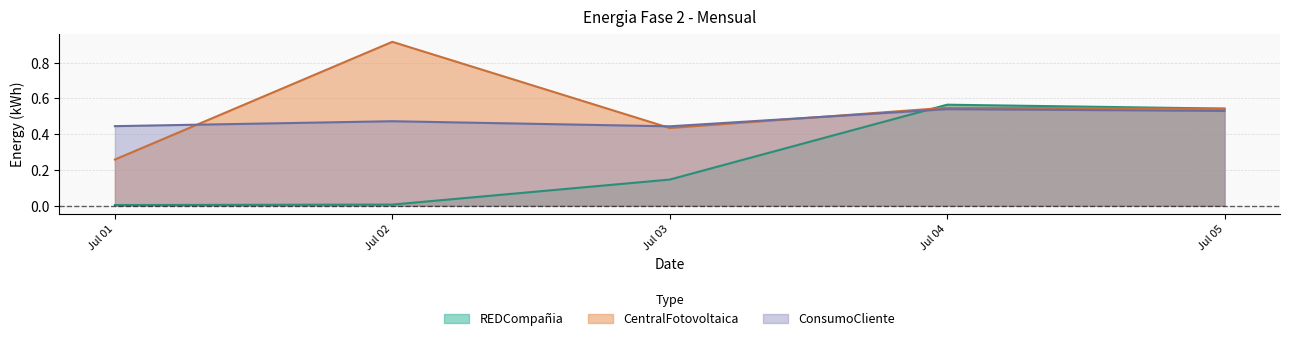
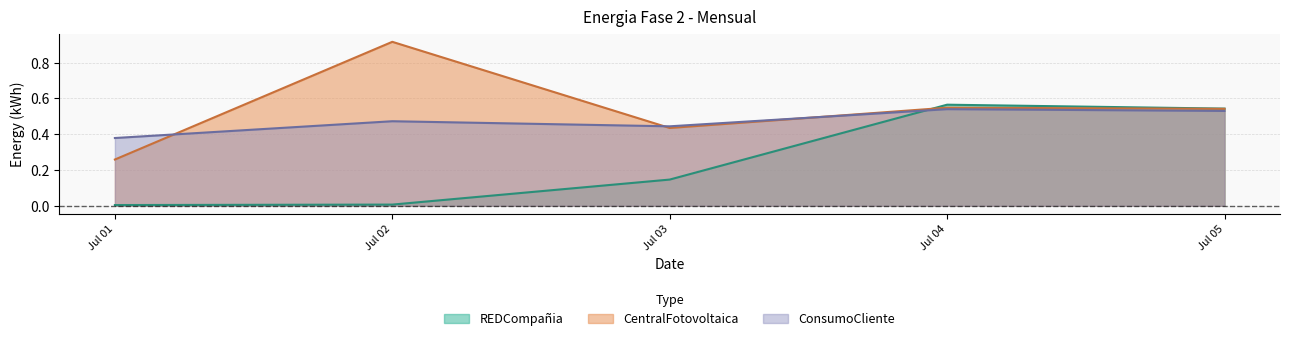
  {
    "REDCompañia": {
      "Jul 01": 0.00,
      "Jul 02": 0.01,
      "Jul 03": 0.15,
      "Jul 04": 0.56
    },
    "CentralFotovoltaica": {
      "Jul 01": 0.26,
      "Jul 02": 0.92
    },
    "ConsumoCliente": {
-     "Jul 01": 0.44,
+     "Jul 01": 0.38,
      "Jul 02": 0.47
    }
  }
